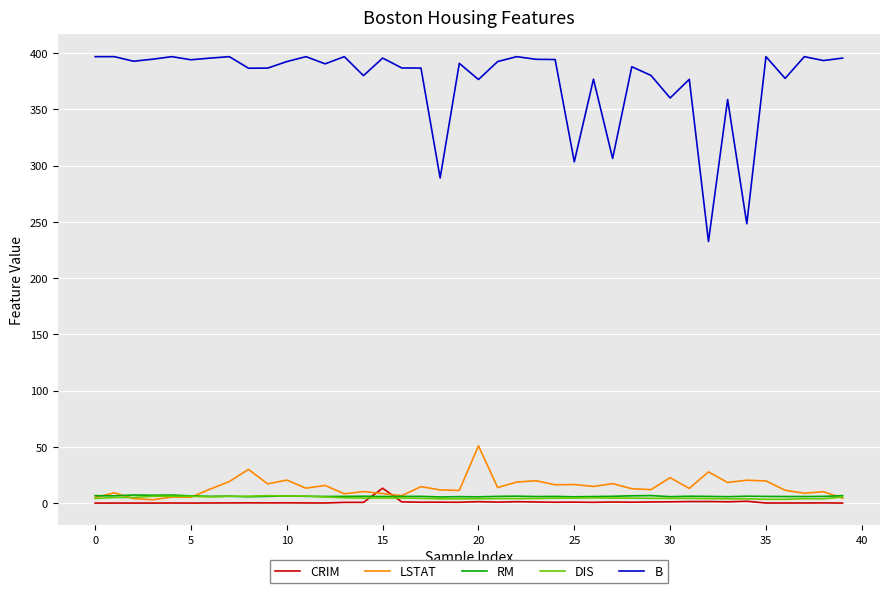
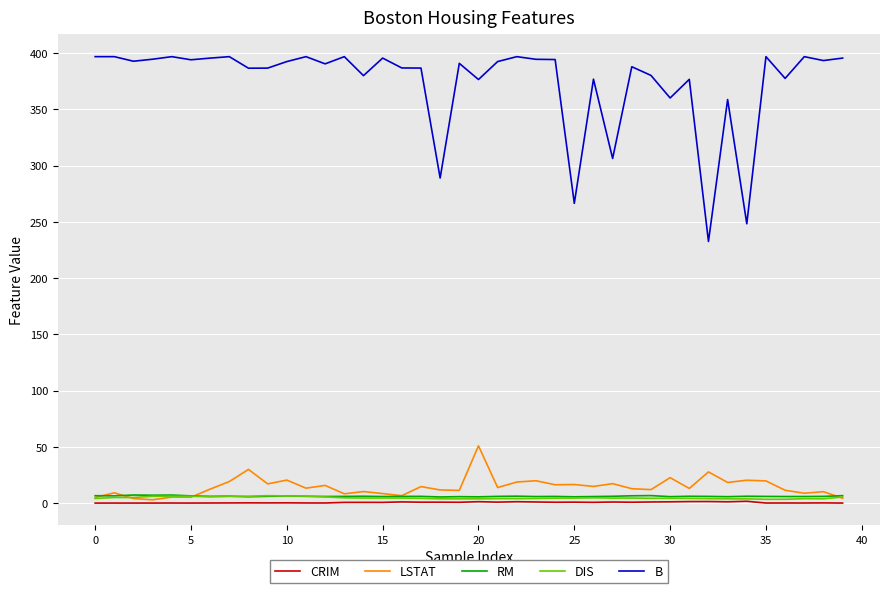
  {
    "CRIM": {
      "0": 0,
      "5": 0,
      "10": 0,
-     "15": 13,
+     "15": 1,
      "20": 1,
      "25": 1,
      "30": 1,
      "35": 0
    },
    "LSTAT": {
      "10": 20,
      "15": 8,
      "20": 51,
      "25": 17,
      "30": 23,
      "35": 20
    },
    "RM": {
      "35": 6
    },
    "DIS": {
      "35": 3
    },
    "B": {
      "0": 397,
      "5": 394,
      "10": 393,
      "15": 396,
      "20": 377,
-     "25": 303,
+     "25": 266,
      "30": 360,
      "35": 397
    }
  }
